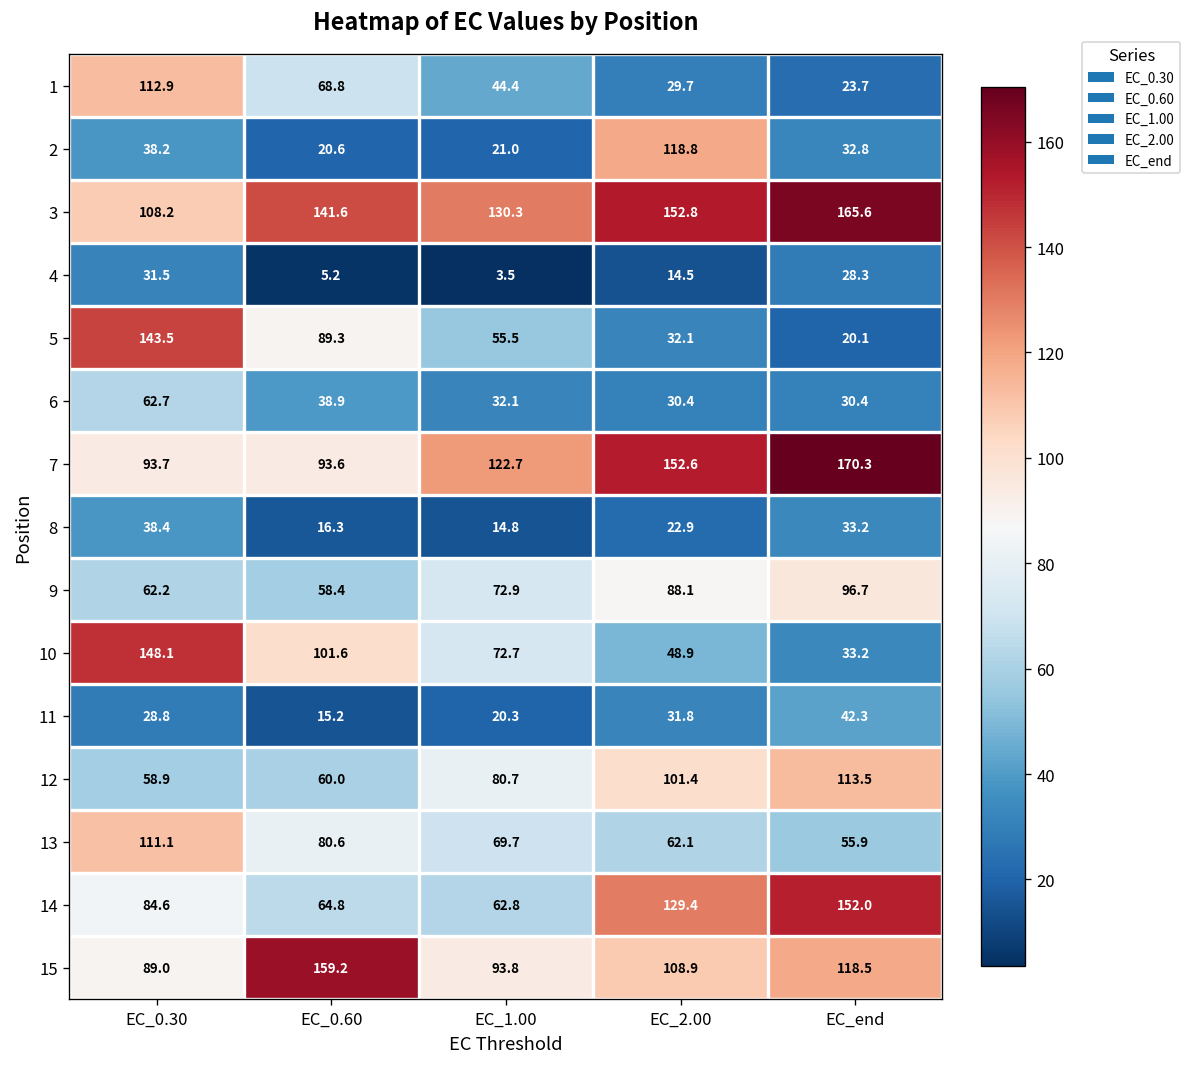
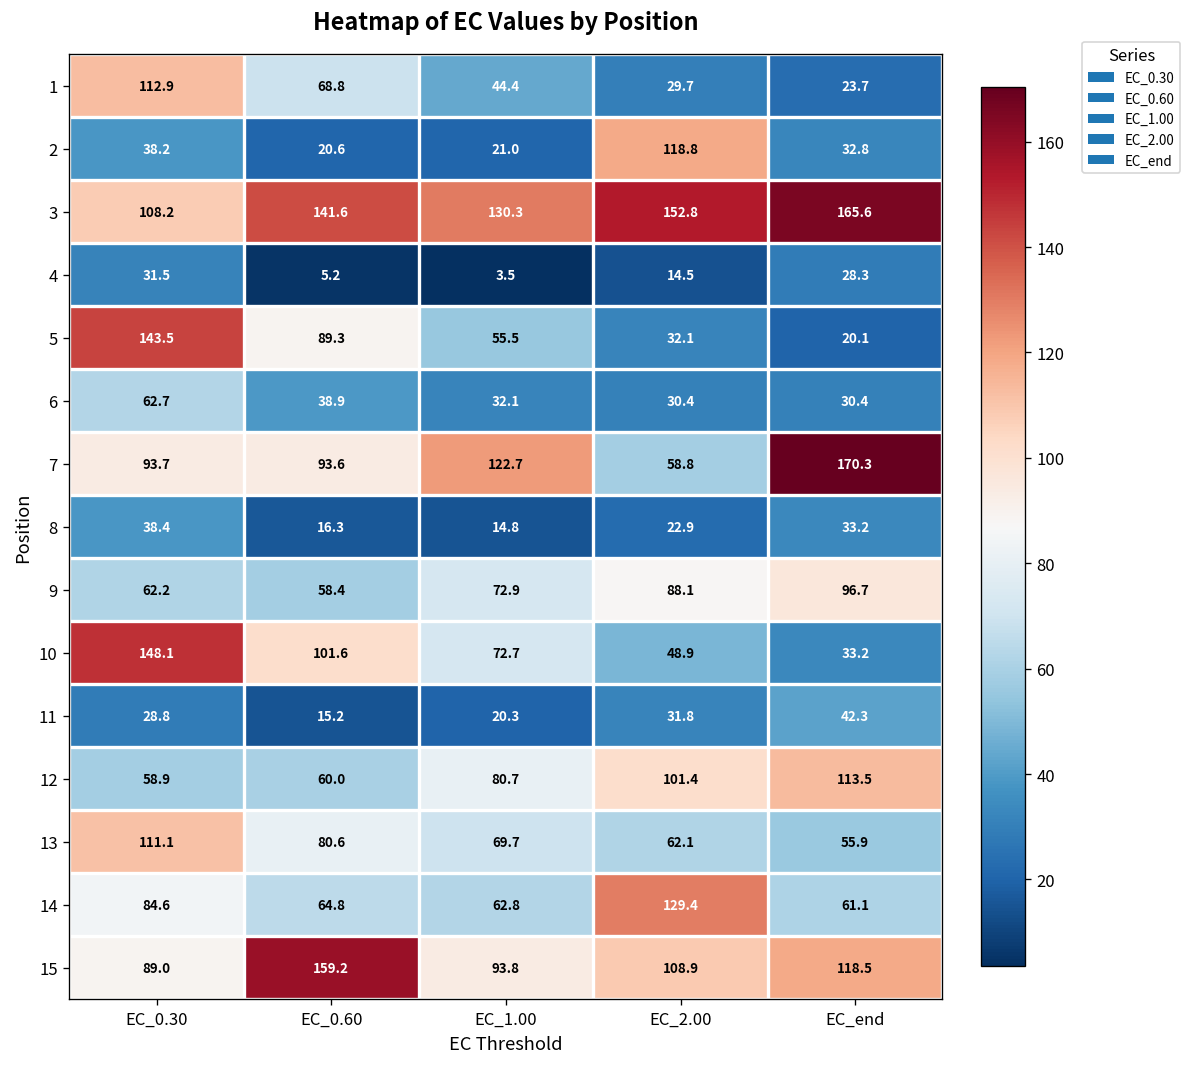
  {
    "1": {
      "EC_0.30": 112.9,
      "EC_0.60": 68.8,
      "EC_1.00": 44.4,
      "EC_2.00": 29.7,
      "EC_end": 23.7
    },
    "2": {
      "EC_0.30": 38.2,
      "EC_0.60": 20.6,
      "EC_1.00": 21.0,
      "EC_2.00": 118.8,
      "EC_end": 32.8
    },
    "3": {
      "EC_0.30": 108.2,
      "EC_0.60": 141.6,
      "EC_1.00": 130.3,
      "EC_2.00": 152.8,
      "EC_end": 165.6
    },
    "4": {
      "EC_0.30": 31.5,
      "EC_0.60": 5.2,
      "EC_1.00": 3.5,
      "EC_2.00": 14.5,
      "EC_end": 28.3
    },
    "5": {
      "EC_0.30": 143.5,
      "EC_0.60": 89.3,
      "EC_1.00": 55.5,
      "EC_2.00": 32.1,
      "EC_end": 20.1
    },
    "6": {
      "EC_0.30": 62.7,
      "EC_0.60": 38.9,
      "EC_1.00": 32.1,
      "EC_2.00": 30.4,
      "EC_end": 30.4
    },
    "7": {
      "EC_0.30": 93.7,
      "EC_0.60": 93.6,
      "EC_1.00": 122.7,
-     "EC_2.00": 152.6,
+     "EC_2.00": 58.8,
      "EC_end": 170.3
    },
    "8": {
      "EC_0.30": 38.4,
      "EC_0.60": 16.3,
      "EC_1.00": 14.8,
      "EC_2.00": 22.9,
      "EC_end": 33.2
    },
    "9": {
      "EC_0.30": 62.2,
      "EC_0.60": 58.4,
      "EC_1.00": 72.9,
      "EC_2.00": 88.1,
      "EC_end": 96.7
    },
    "10": {
      "EC_0.30": 148.1,
      "EC_0.60": 101.6,
      "EC_1.00": 72.7,
      "EC_2.00": 48.9,
      "EC_end": 33.2
    },
    "11": {
      "EC_0.30": 28.8,
      "EC_0.60": 15.2,
      "EC_1.00": 20.3,
      "EC_2.00": 31.8,
      "EC_end": 42.3
    },
    "12": {
      "EC_0.30": 58.9,
      "EC_0.60": 60.0,
      "EC_1.00": 80.7,
      "EC_2.00": 101.4,
      "EC_end": 113.5
    },
    "13": {
      "EC_0.30": 111.1,
      "EC_0.60": 80.6,
      "EC_1.00": 69.7,
      "EC_2.00": 62.1,
      "EC_end": 55.9
    },
    "14": {
      "EC_0.30": 84.6,
      "EC_0.60": 64.8,
      "EC_1.00": 62.8,
      "EC_2.00": 129.4,
-     "EC_end": 152.0
+     "EC_end": 61.1
    },
    "15": {
      "EC_0.30": 89.0,
      "EC_0.60": 159.2,
      "EC_1.00": 93.8,
      "EC_2.00": 108.9,
      "EC_end": 118.5
    }
  }
